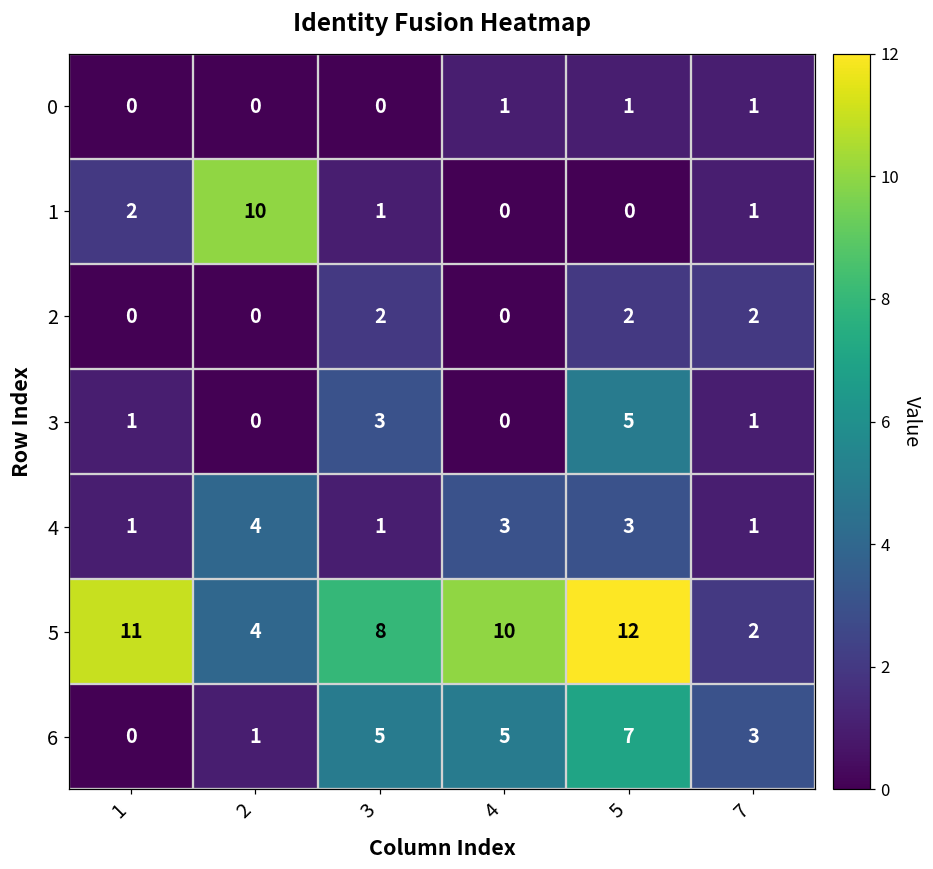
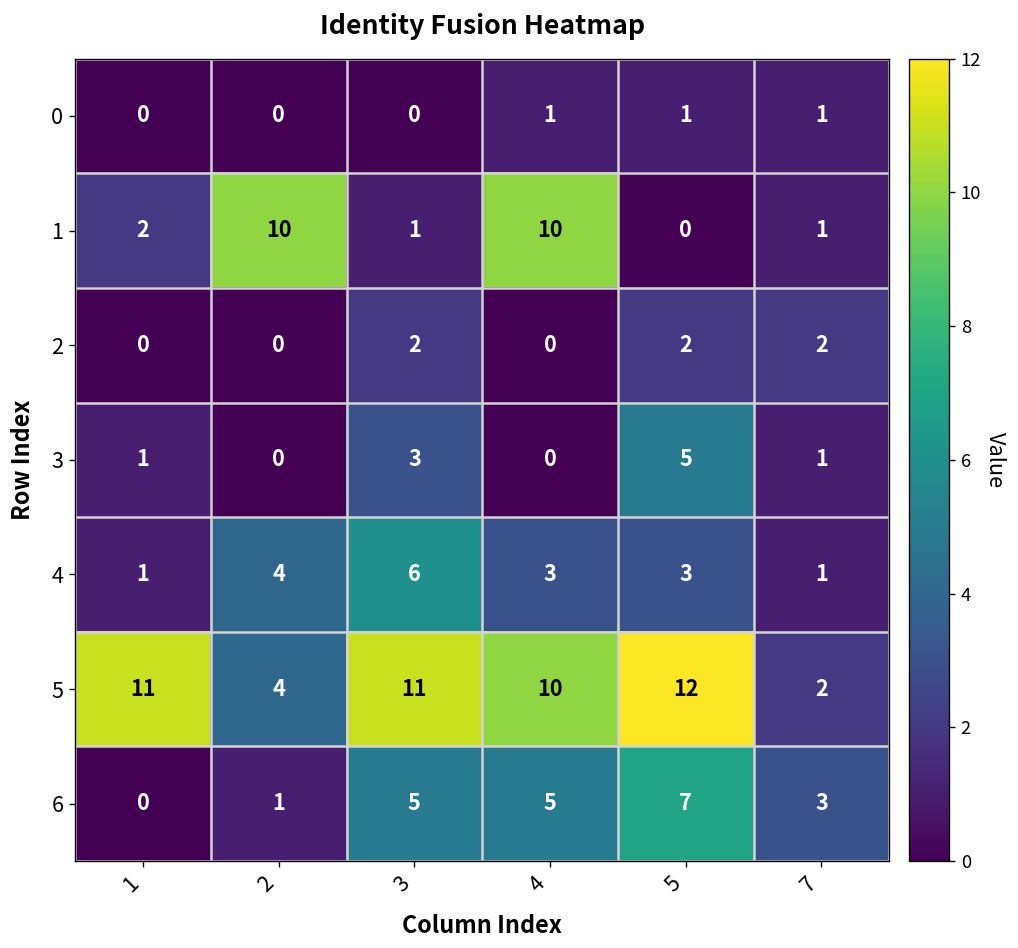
  {
    "0": {
      "1": 0,
      "2": 0,
      "3": 0,
      "4": 1,
      "5": 1,
      "7": 1
    },
    "1": {
      "1": 2,
      "2": 10,
      "3": 1,
-     "4": 0,
+     "4": 10,
      "5": 0,
      "7": 1
    },
    "2": {
      "1": 0,
      "2": 0,
      "3": 2,
      "4": 0,
      "5": 2,
      "7": 2
    },
    "3": {
      "1": 1,
      "2": 0,
      "3": 3,
      "4": 0,
      "5": 5,
      "7": 1
    },
    "4": {
      "1": 1,
      "2": 4,
-     "3": 1,
+     "3": 6,
      "4": 3,
      "5": 3,
      "7": 1
    },
    "5": {
      "1": 11,
      "2": 4,
-     "3": 8,
+     "3": 11,
      "4": 10,
      "5": 12,
      "7": 2
    },
    "6": {
      "1": 0,
      "2": 1,
      "3": 5,
      "4": 5,
      "5": 7,
      "7": 3
    }
  }
